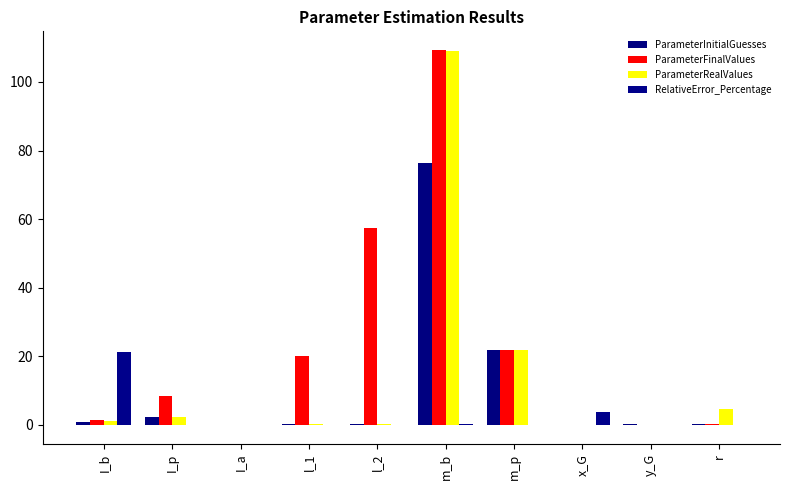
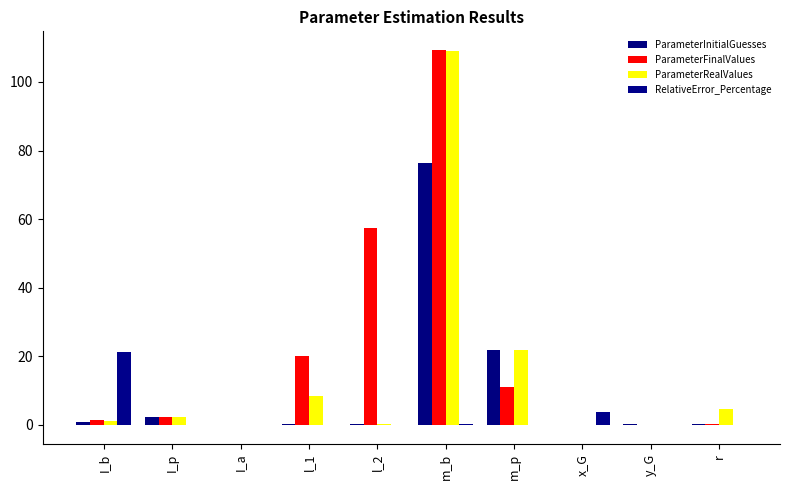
  {
    "ParameterFinalValues": {
      "I_b": 1,
-     "I_p": 8,
+     "I_p": 2,
      "l_1": 20,
      "l_2": 57,
      "m_b": 109,
-     "m_p": 22
+     "m_p": 11
    },
    "ParameterRealValues": {
      "I_b": 1,
      "I_p": 2,
-     "l_1": 0,
+     "l_1": 8,
      "m_b": 109,
      "m_p": 22,
      "y_G": 0,
      "r": 5
    }
  }
